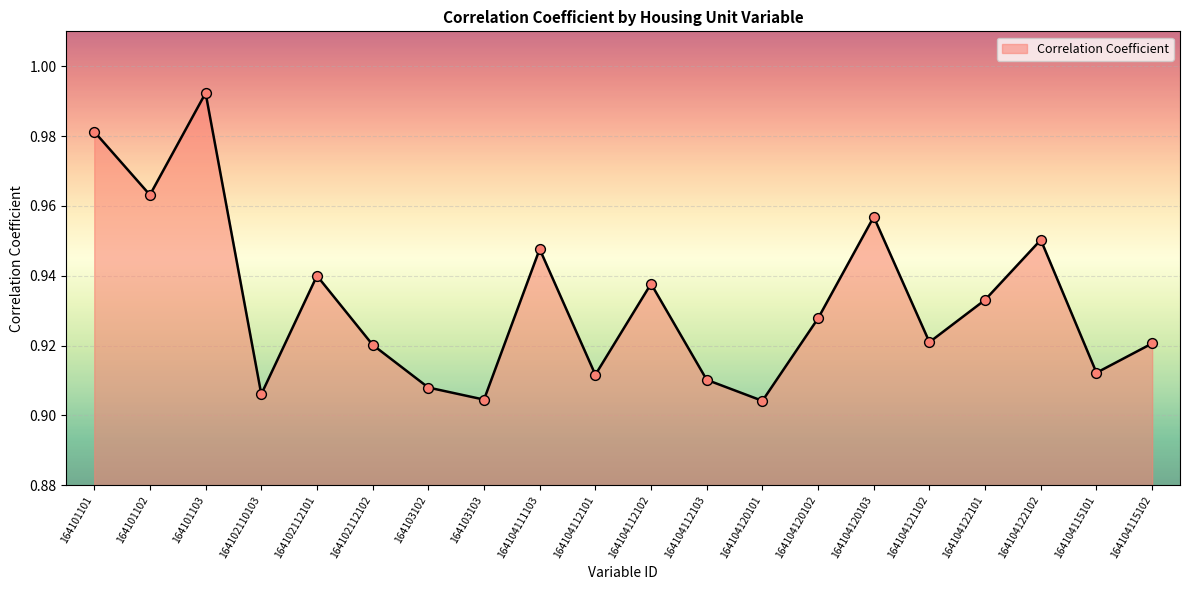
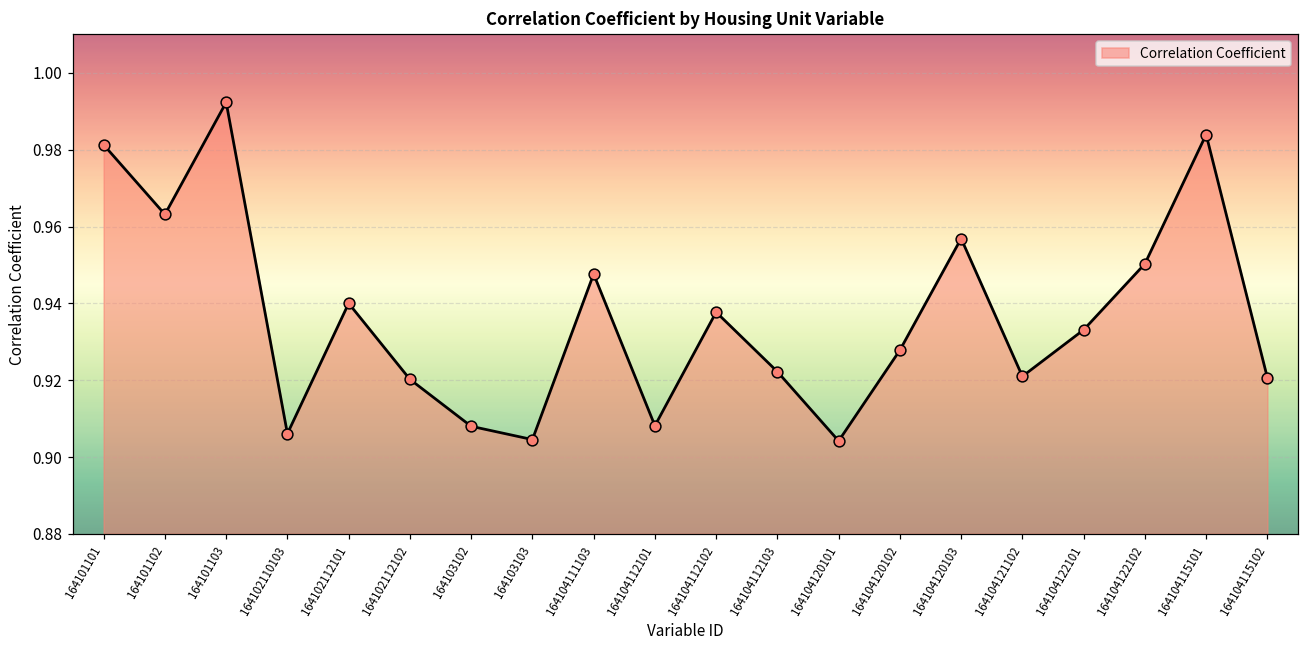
  {
    "164101101": 0.981,
    "164101102": 0.963,
    "164101103": 0.992,
    "164102110103": 0.906,
    "164102112101": 0.940,
    "164102112102": 0.920,
    "164103102": 0.908,
    "164103103": 0.905,
    "164104111103": 0.948,
-   "164104112101": 0.912,
+   "164104112101": 0.908,
    "164104112102": 0.938,
-   "164104112103": 0.910,
+   "164104112103": 0.922,
    "164104120101": 0.904,
    "164104120102": 0.928,
    "164104120103": 0.957,
    "164104121102": 0.921,
    "164104122101": 0.933,
    "164104122102": 0.950,
-   "164104115101": 0.912,
+   "164104115101": 0.984,
    "164104115102": 0.921
  }
